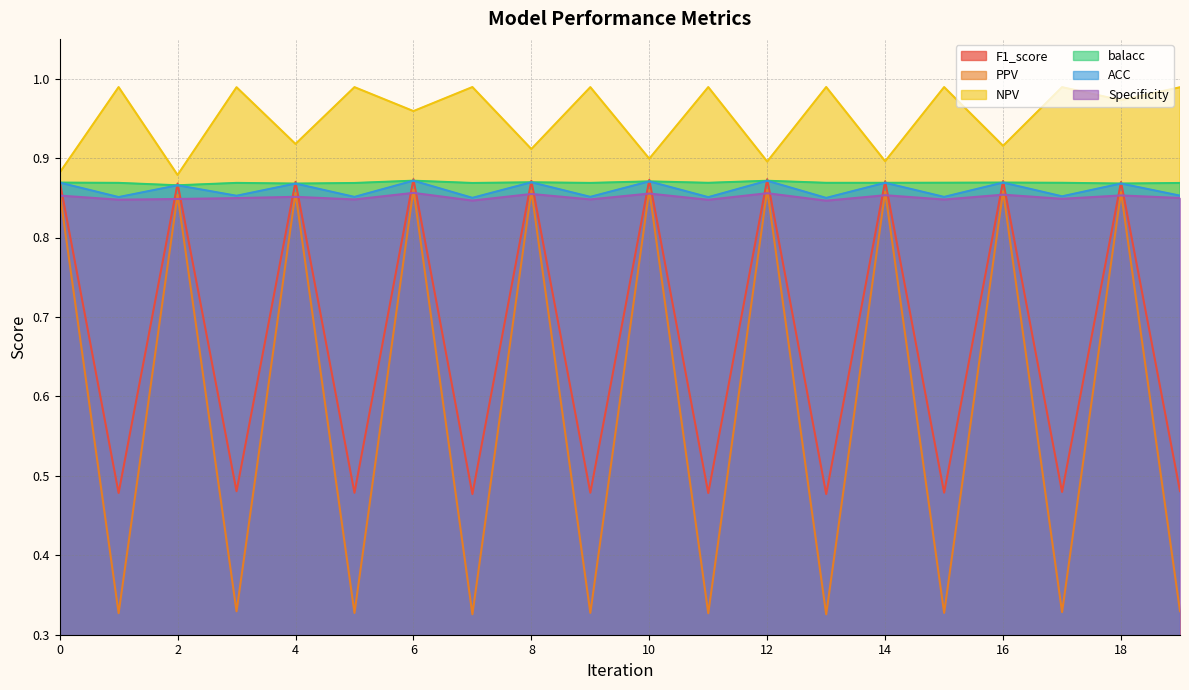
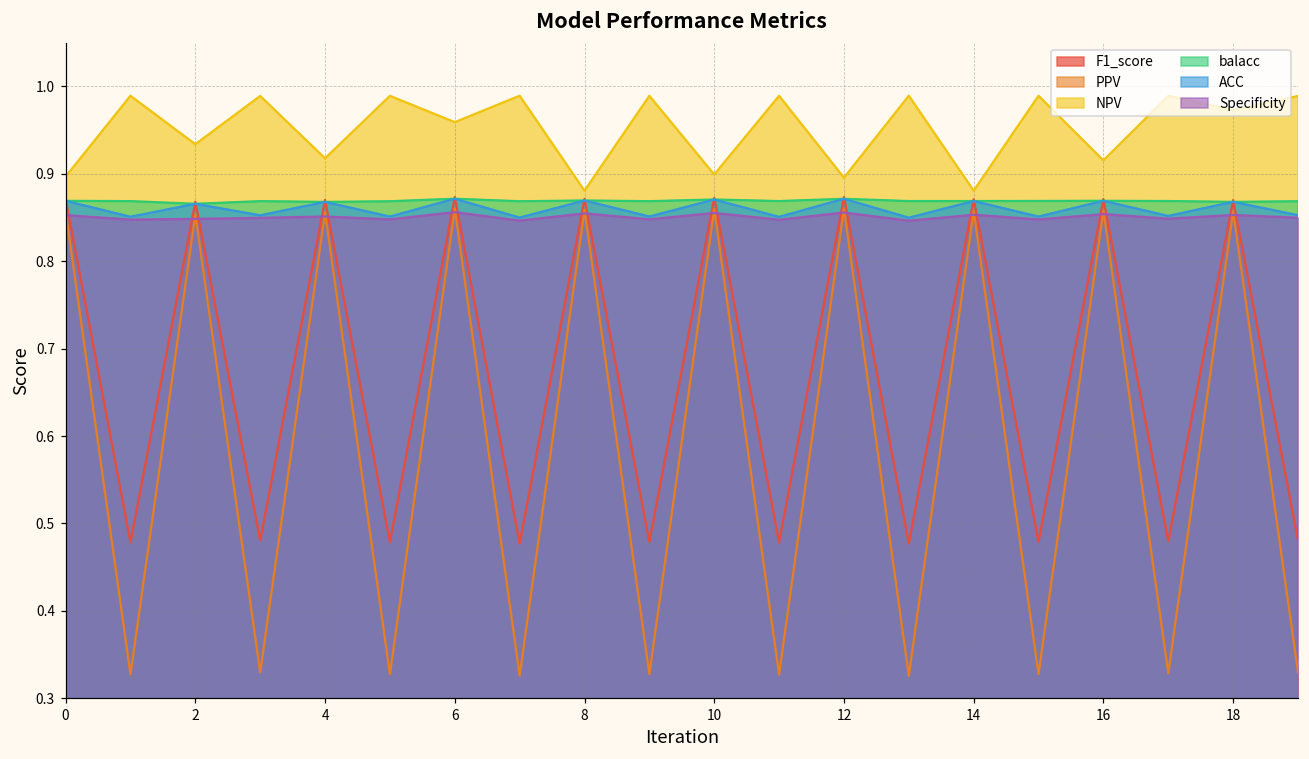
  {
    "NPV": {
-     "0": 0.88,
-     "2": 0.88,
+     "0": 0.90,
+     "2": 0.93,
      "4": 0.92,
      "6": 0.96,
-     "8": 0.91,
+     "8": 0.88,
      "10": 0.90,
      "12": 0.90,
-     "14": 0.90,
+     "14": 0.88,
      "16": 0.92
    },
    "Specificity": {
      "0": 0.85,
      "2": 0.85,
      "4": 0.85,
      "6": 0.86,
      "8": 0.85,
      "10": 0.86,
      "12": 0.86,
      "14": 0.85,
      "16": 0.85,
      "18": 0.85
    }
  }
